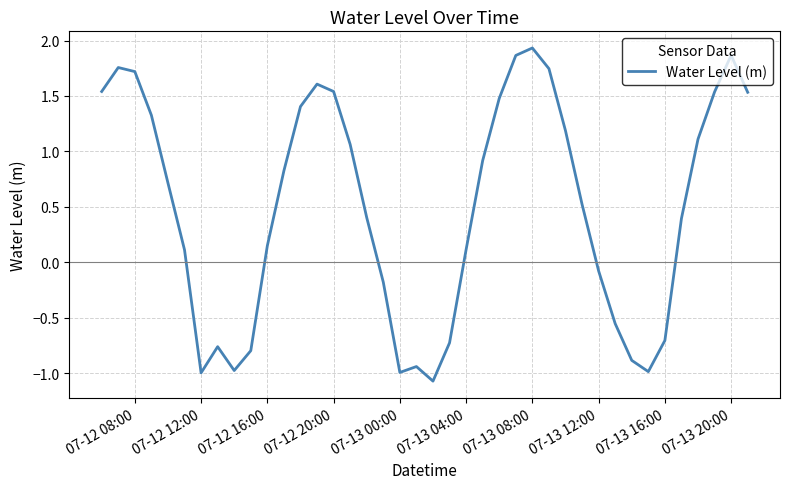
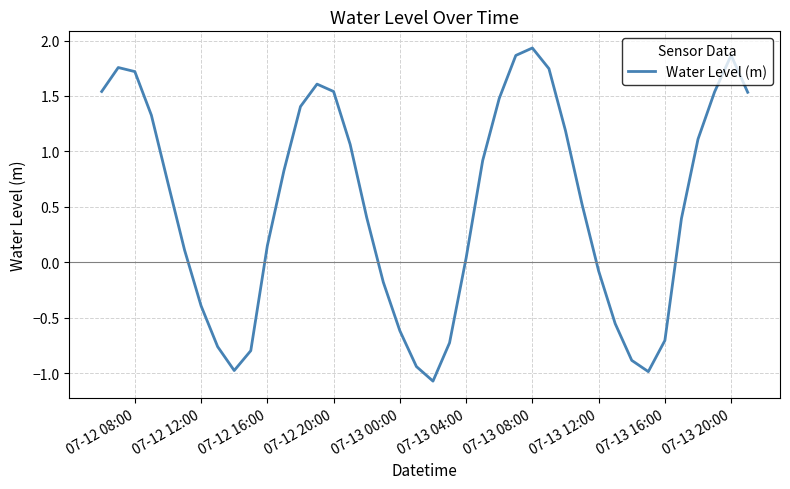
  {
    "07-12 08:00": 1.72,
-   "07-12 12:00": -1.00,
+   "07-12 12:00": -0.39,
    "07-12 16:00": 0.15,
    "07-12 20:00": 1.54,
-   "07-13 00:00": -0.99,
-   "07-13 04:00": 0.11,
+   "07-13 00:00": -0.62,
+   "07-13 04:00": 0.04,
    "07-13 08:00": 1.93,
    "07-13 12:00": -0.08,
    "07-13 16:00": -0.70
  }
